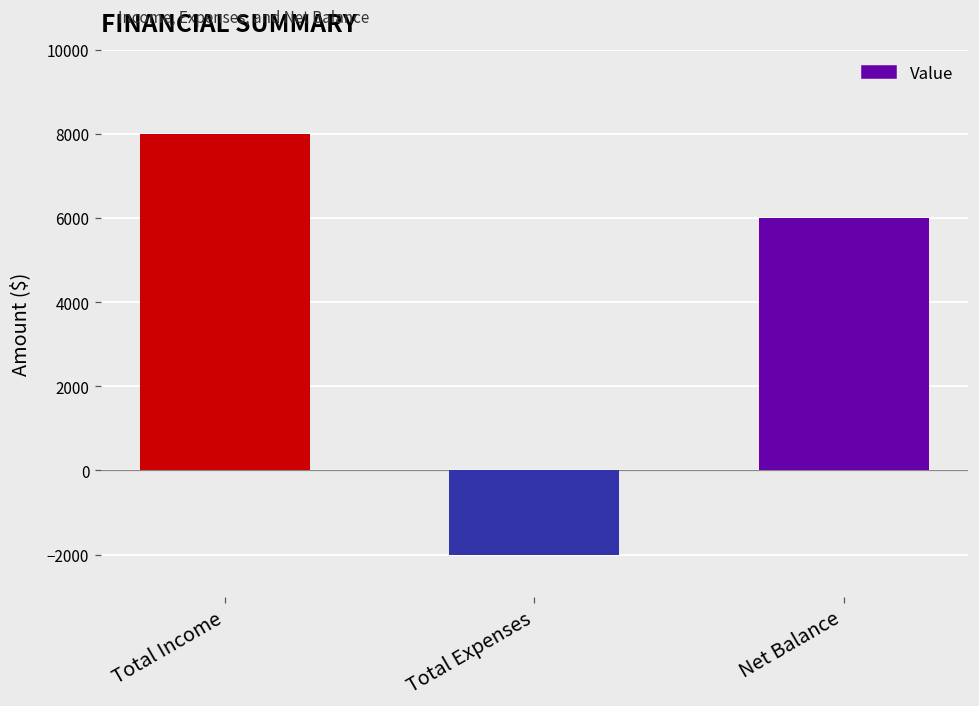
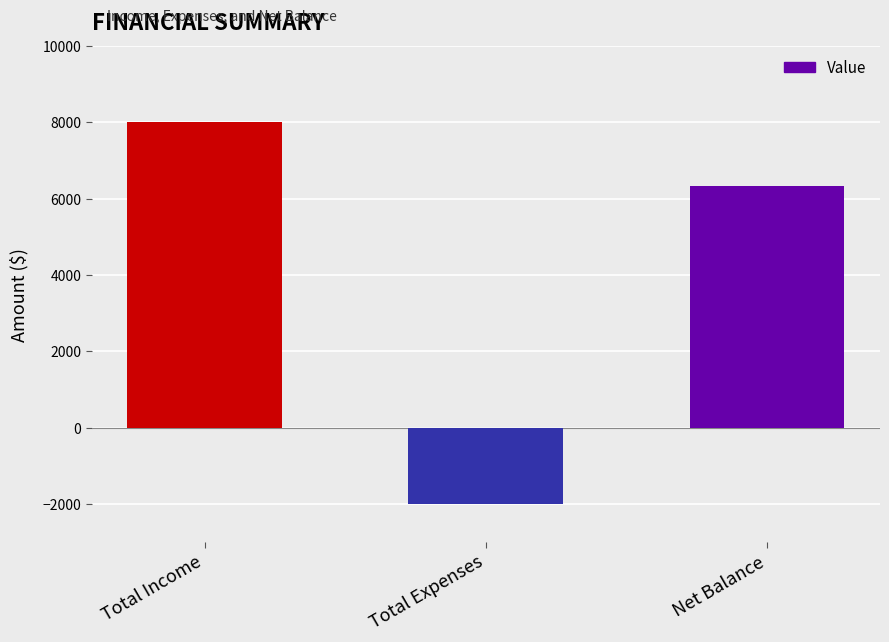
  {
    "Total Income": 8000,
    "Total Expenses": -2000,
-   "Net Balance": 6000
+   "Net Balance": 6300
  }
